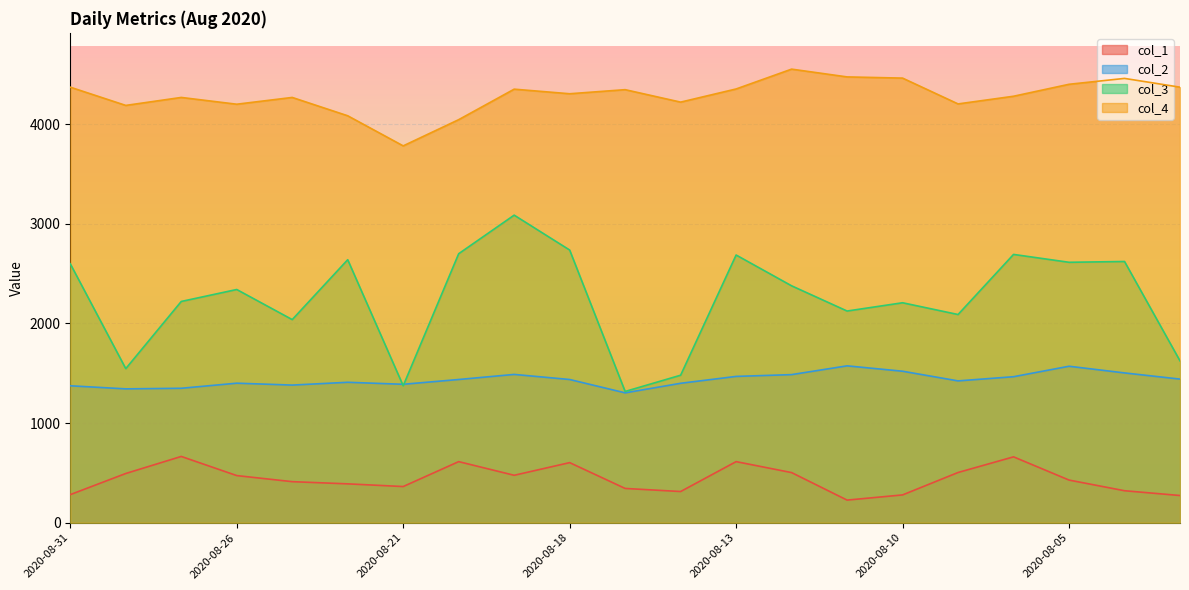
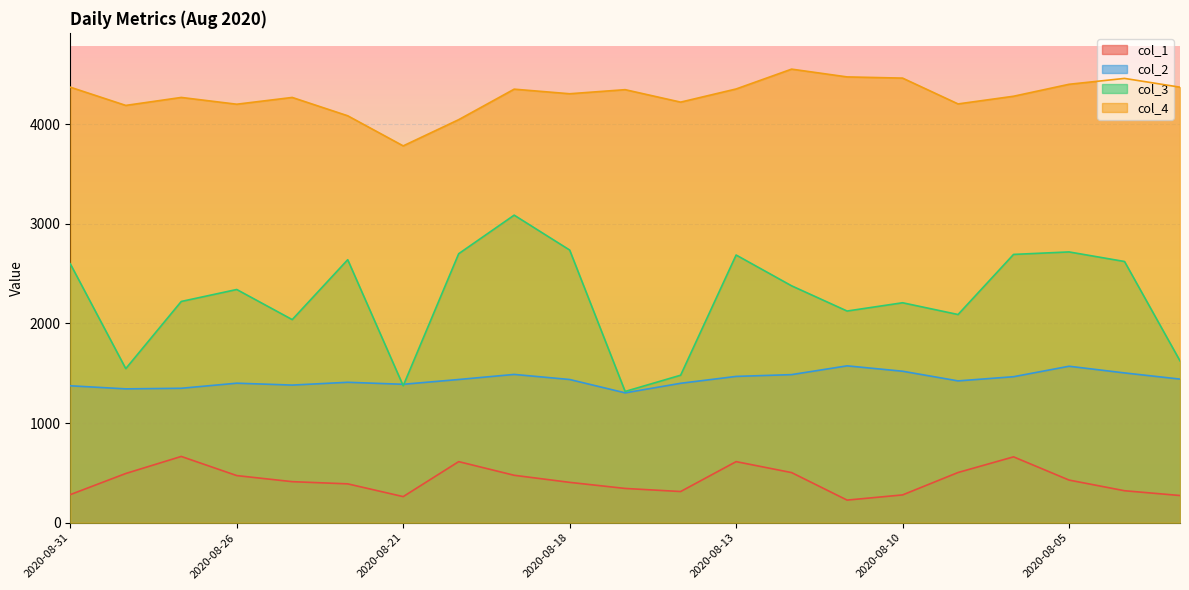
  {
    "col_1": {
      "2020-08-31": 300,
      "2020-08-26": 500,
-     "2020-08-21": 400,
-     "2020-08-18": 600,
+     "2020-08-21": 300,
+     "2020-08-18": 400,
      "2020-08-13": 600,
      "2020-08-10": 300,
      "2020-08-05": 400
    },
    "col_2": {
      "2020-08-31": 1400,
      "2020-08-26": 1400,
      "2020-08-18": 1400,
      "2020-08-13": 1500,
      "2020-08-10": 1500,
      "2020-08-05": 1600
    },
    "col_3": {
      "2020-08-31": 2600,
      "2020-08-26": 2300,
      "2020-08-18": 2700,
      "2020-08-13": 2700,
      "2020-08-10": 2200,
-     "2020-08-05": 2600
+     "2020-08-05": 2700
    },
    "col_4": {
      "2020-08-31": 4400,
      "2020-08-26": 4200,
      "2020-08-21": 3800,
      "2020-08-18": 4300,
      "2020-08-13": 4400,
      "2020-08-10": 4500,
      "2020-08-05": 4400
    }
  }
